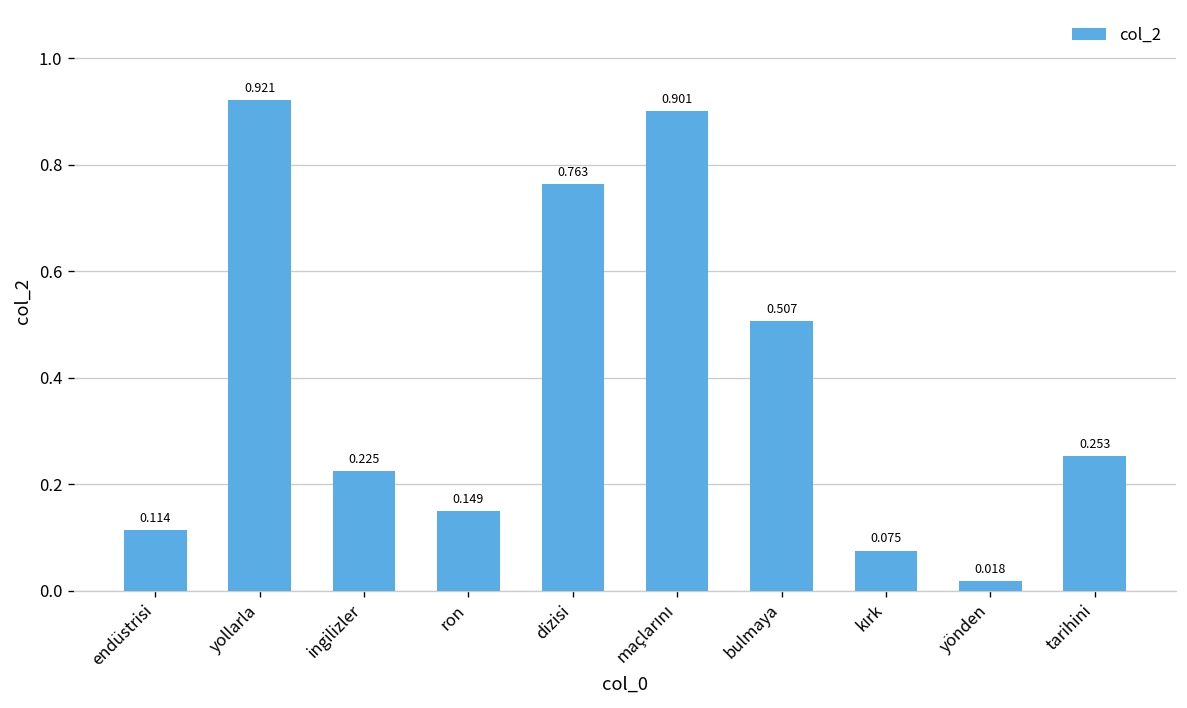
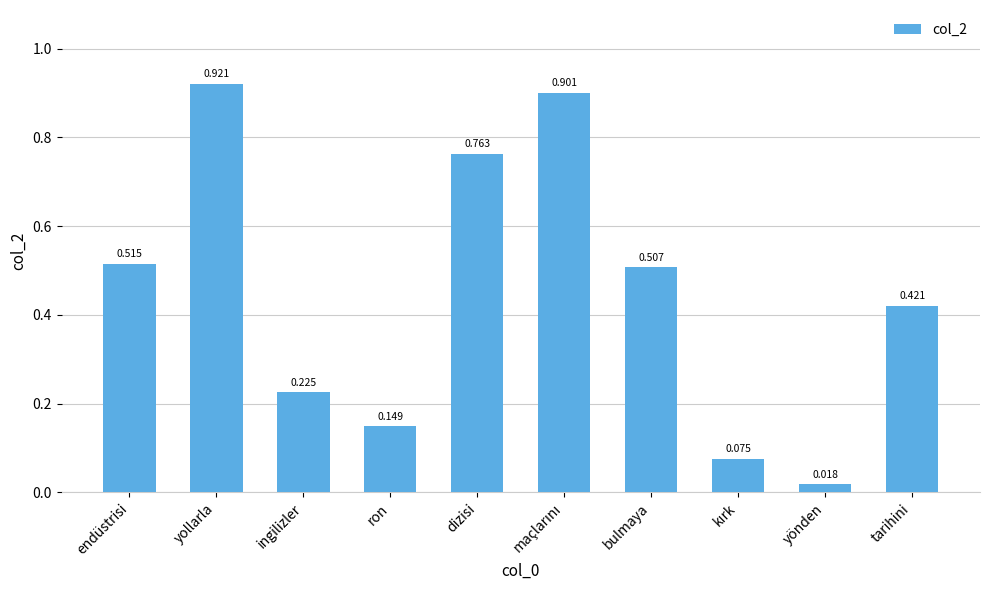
  {
-   "endüstrisi": 0.114,
+   "endüstrisi": 0.515,
    "yollarla": 0.921,
    "ingilizler": 0.225,
    "ron": 0.149,
    "dizisi": 0.763,
    "maçlarını": 0.901,
    "bulmaya": 0.507,
    "kırk": 0.075,
    "yönden": 0.018,
-   "tarihini": 0.253
+   "tarihini": 0.421
  }
